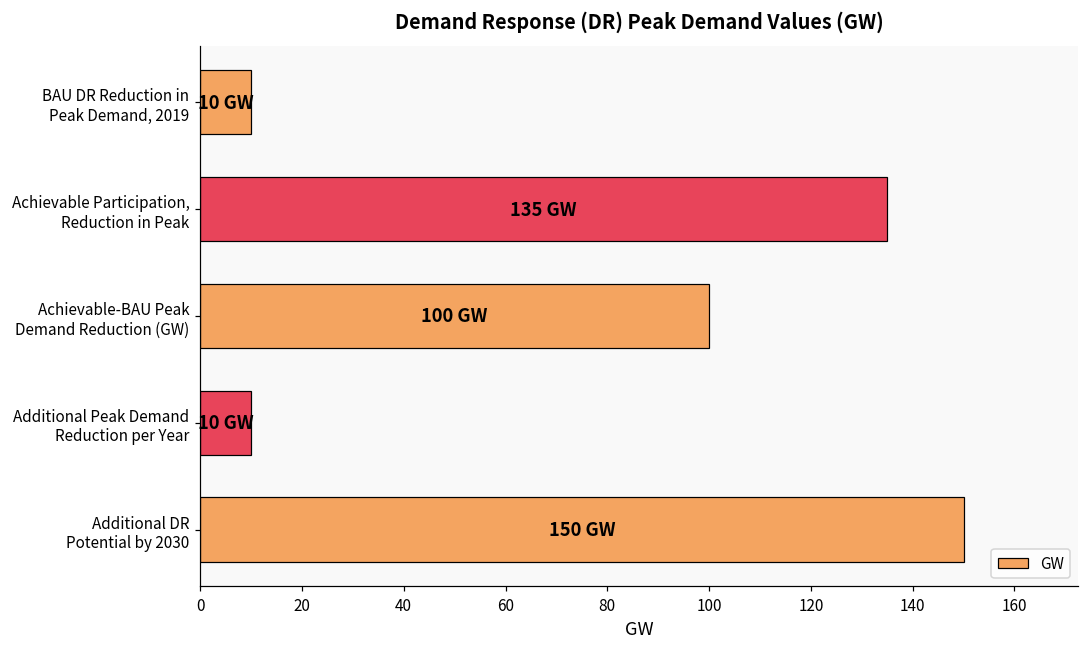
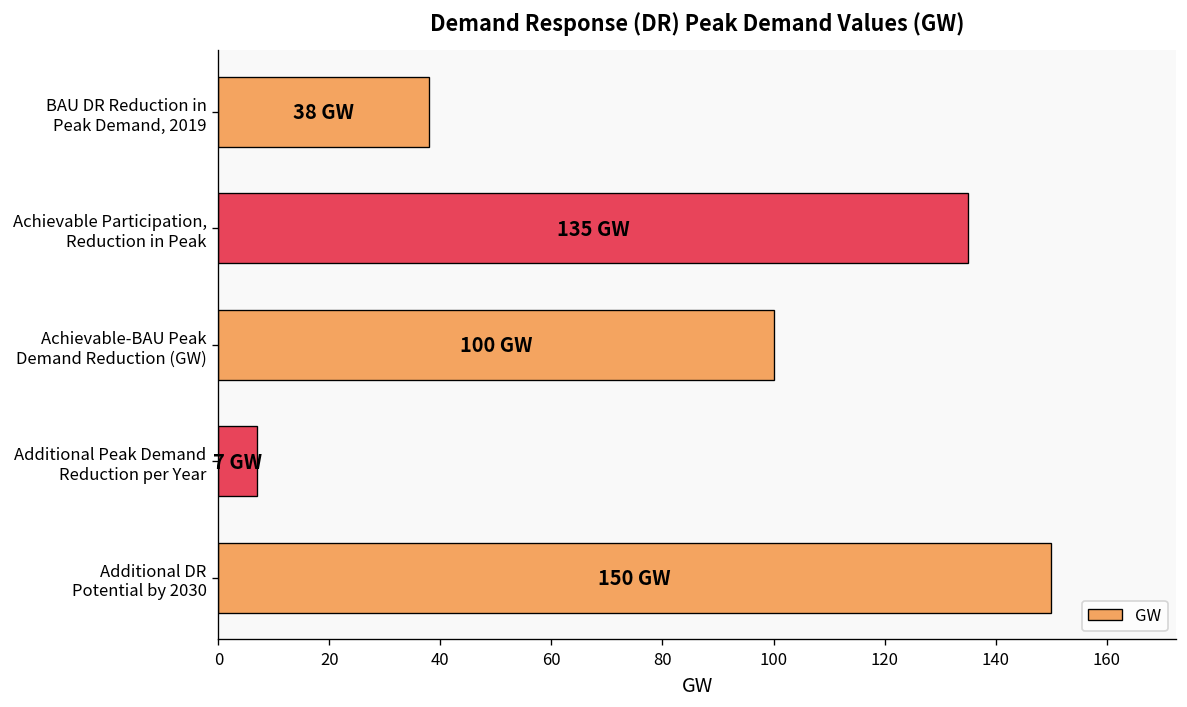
  {
-   "BAU DR Reduction in Peak Demand, 2019": 10,
+   "BAU DR Reduction in Peak Demand, 2019": 38,
    "Achievable Participation, Reduction in Peak": 135,
    "Achievable-BAU Peak Demand Reduction (GW)": 100,
-   "Additional Peak Demand Reduction per Year": 10,
+   "Additional Peak Demand Reduction per Year": 7,
    "Additional DR Potential by 2030": 150
  }
